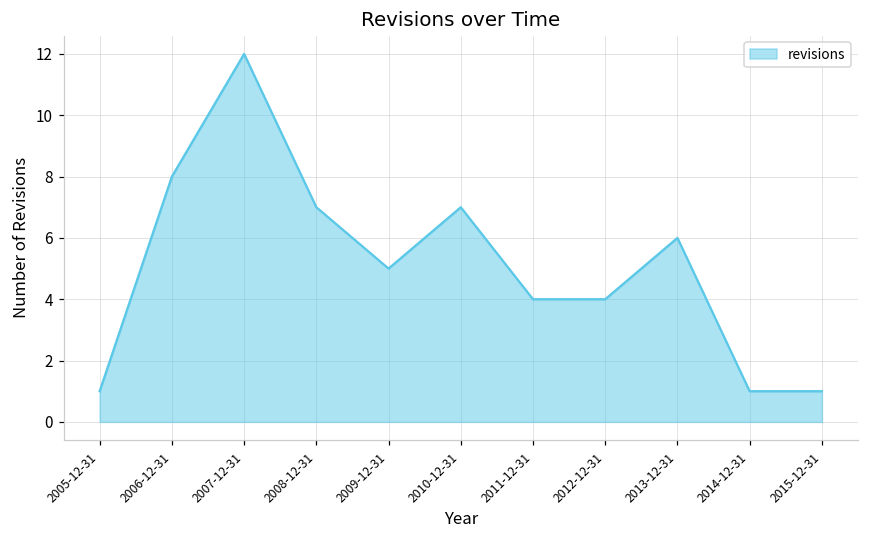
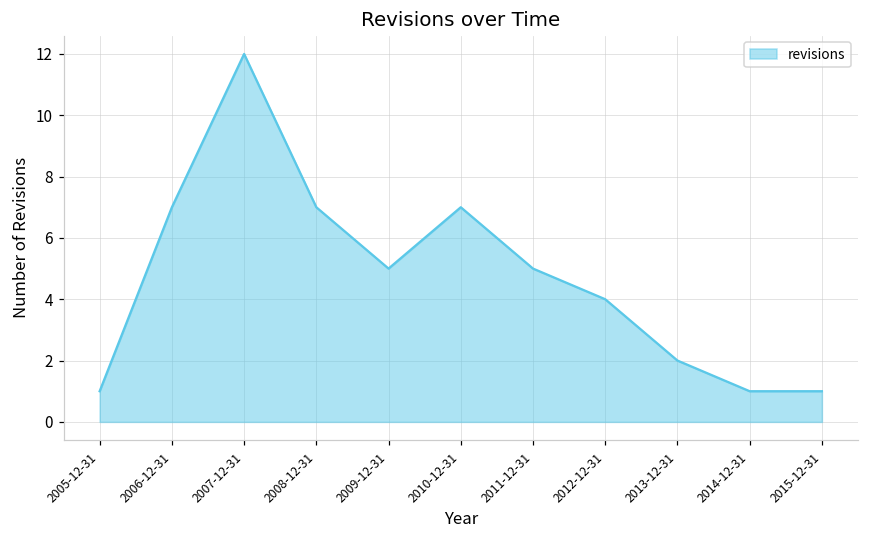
  {
    "2005-12-31": 1,
-   "2006-12-31": 8,
+   "2006-12-31": 7,
    "2007-12-31": 12,
    "2008-12-31": 7,
    "2009-12-31": 5,
    "2010-12-31": 7,
-   "2011-12-31": 4,
+   "2011-12-31": 5,
    "2012-12-31": 4,
-   "2013-12-31": 6,
+   "2013-12-31": 2,
    "2014-12-31": 1,
    "2015-12-31": 1
  }
